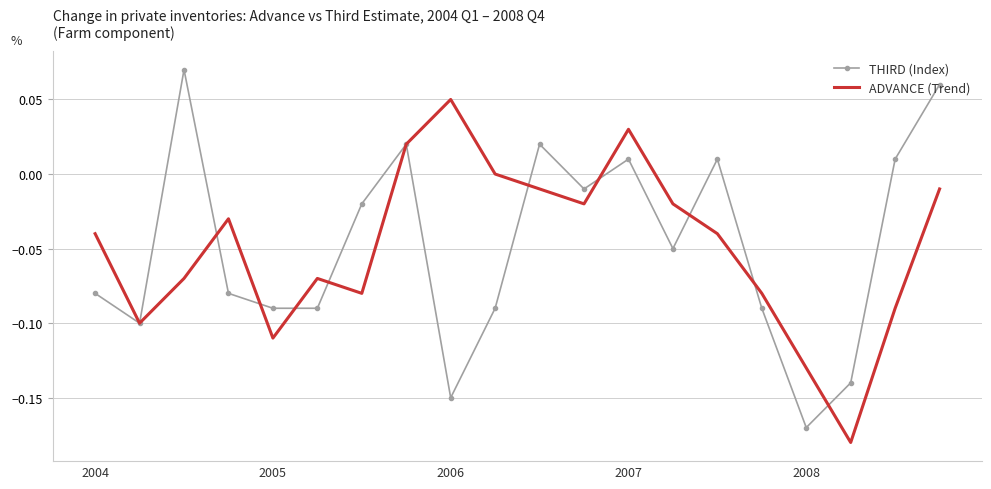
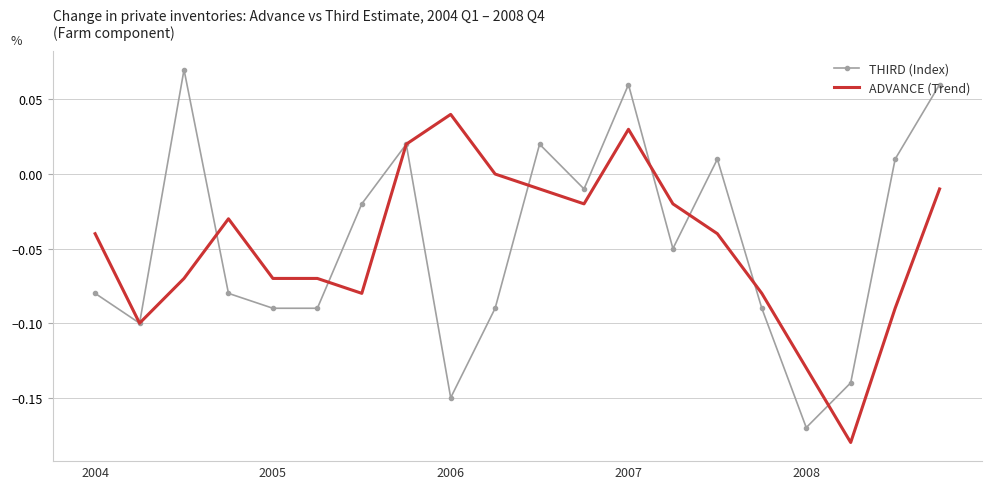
  {
    "THIRD (Index)": {
      "2004": -0.08,
      "2005": -0.09,
      "2006": -0.15,
-     "2007": 0.01,
+     "2007": 0.06,
      "2008": -0.17
    },
    "ADVANCE (Trend)": {
      "2004": -0.04,
-     "2005": -0.11,
-     "2006": 0.05,
+     "2005": -0.07,
+     "2006": 0.04,
      "2007": 0.03,
      "2008": -0.13
    }
  }
